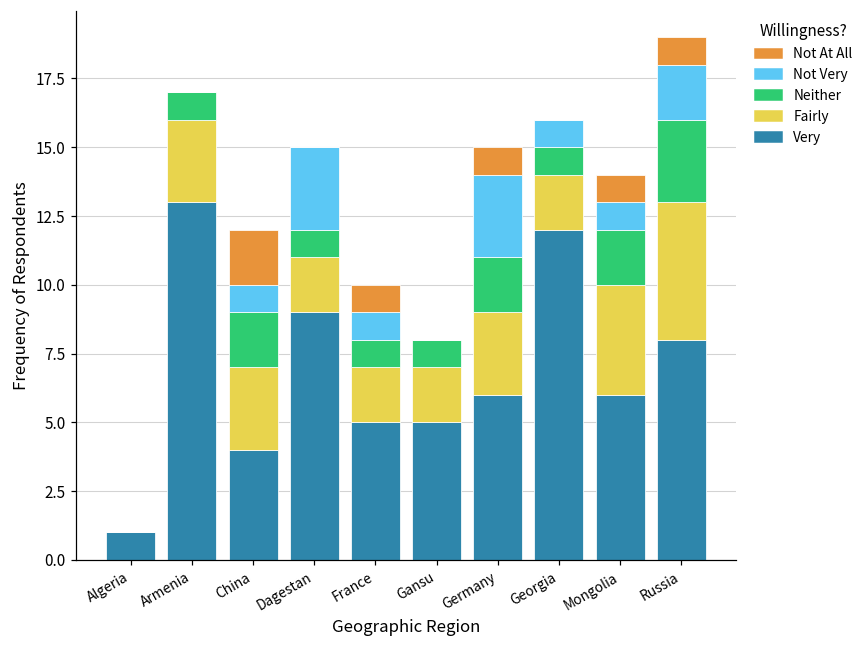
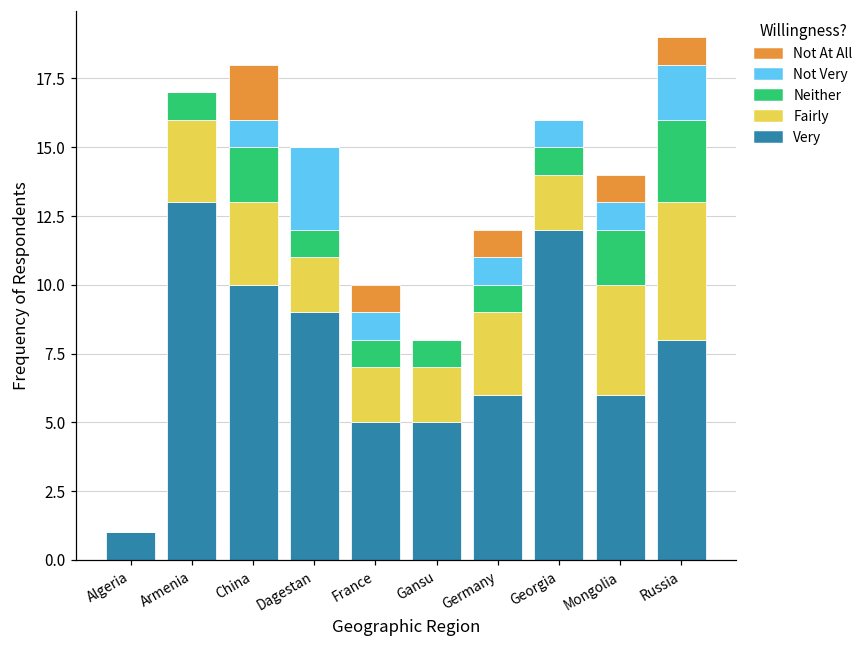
  {
    "Very": {
      "Algeria": 1,
      "Armenia": 13,
-     "China": 4,
+     "China": 10,
      "Dagestan": 9,
      "France": 5,
      "Gansu": 5,
      "Germany": 6,
      "Georgia": 12,
      "Mongolia": 6,
      "Russia": 8
    },
    "Fairly": {
      "Algeria": 0,
      "Armenia": 3,
      "China": 3,
      "Dagestan": 2,
      "France": 2,
      "Gansu": 2,
      "Germany": 3,
      "Georgia": 2,
      "Mongolia": 4,
      "Russia": 5
    },
    "Neither": {
      "Algeria": 0,
      "Armenia": 1,
      "China": 2,
      "Dagestan": 1,
      "France": 1,
      "Gansu": 1,
-     "Germany": 2,
+     "Germany": 1,
      "Georgia": 1,
      "Mongolia": 2,
      "Russia": 3
    },
    "Not Very": {
      "Algeria": 0,
      "Armenia": 0,
      "China": 1,
      "Dagestan": 3,
      "France": 1,
      "Gansu": 0,
-     "Germany": 3,
+     "Germany": 1,
      "Georgia": 1,
      "Mongolia": 1,
      "Russia": 2
    },
    "Not At All": {
      "Algeria": 0,
      "Armenia": 0,
      "China": 2,
      "Dagestan": 0,
      "France": 1,
      "Gansu": 0,
      "Germany": 1,
      "Georgia": 0,
      "Mongolia": 1,
      "Russia": 1
    }
  }
